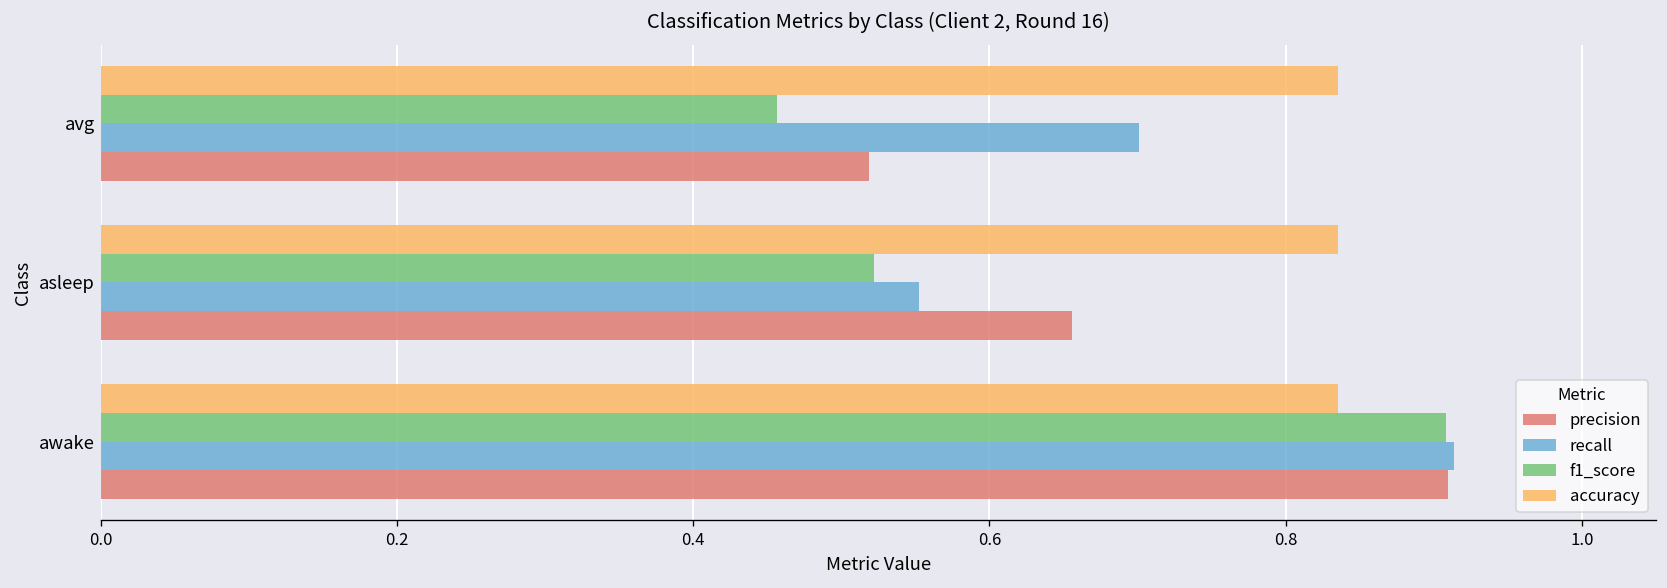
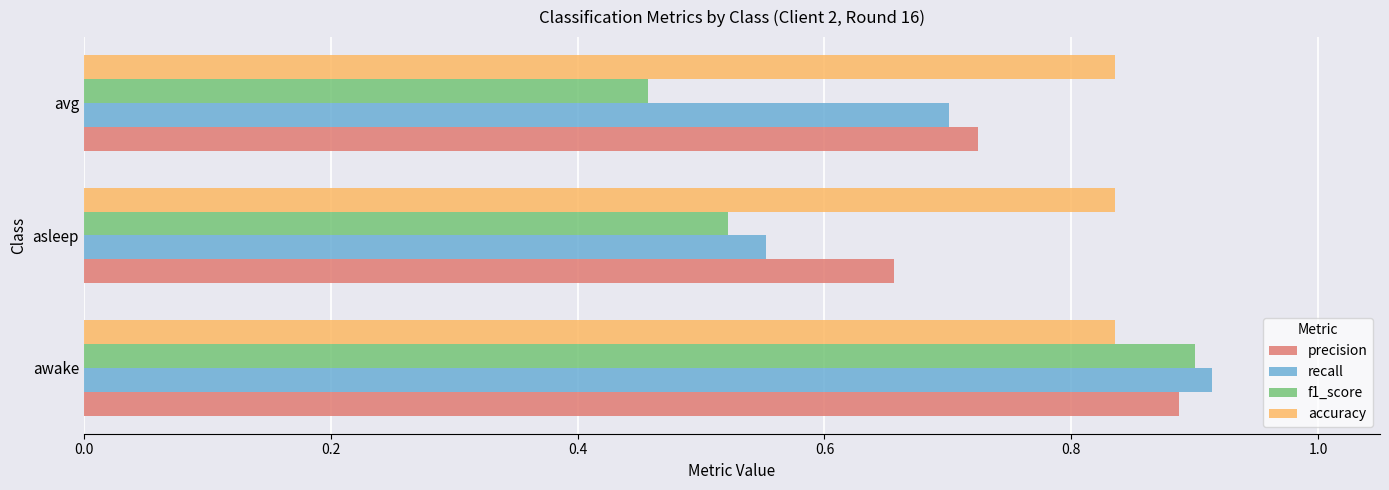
  {
    "precision": {
-     "avg": 0.519,
+     "avg": 0.724,
      "asleep": 0.656,
-     "awake": 0.910
+     "awake": 0.888
    },
    "recall": {
      "avg": 0.701,
      "asleep": 0.552,
      "awake": 0.914
    },
    "f1_score": {
      "avg": 0.457,
      "asleep": 0.522,
-     "awake": 0.908
+     "awake": 0.900
    },
    "accuracy": {
      "avg": 0.835,
      "asleep": 0.835,
      "awake": 0.835
    }
  }
